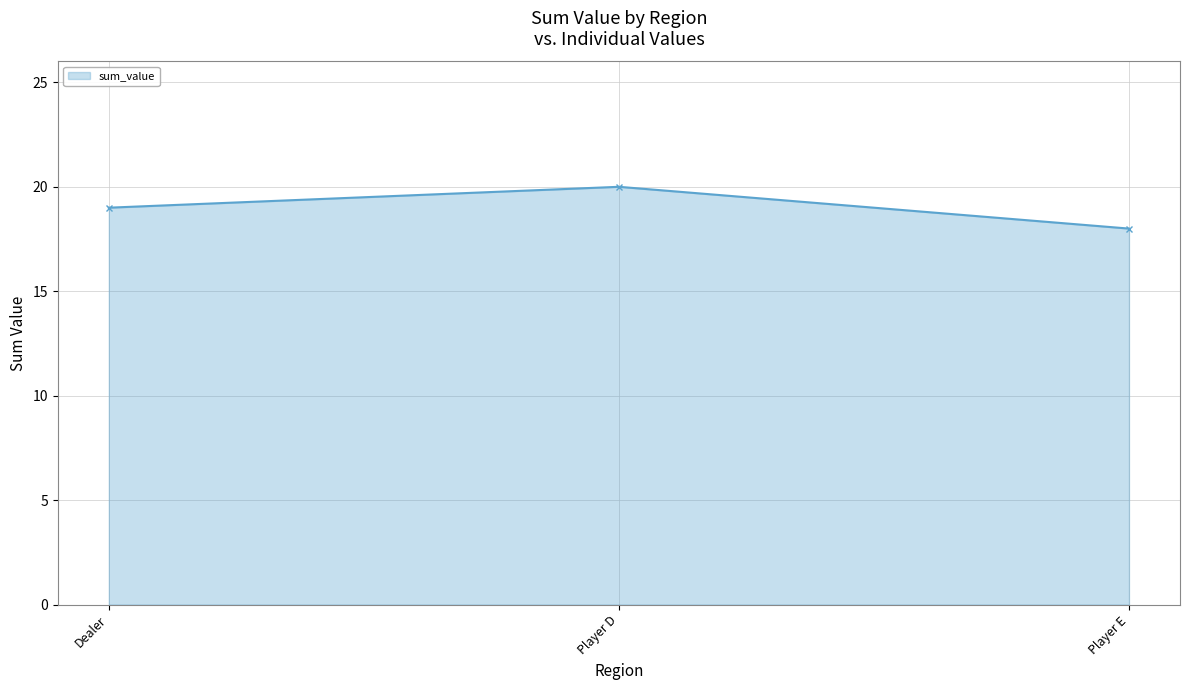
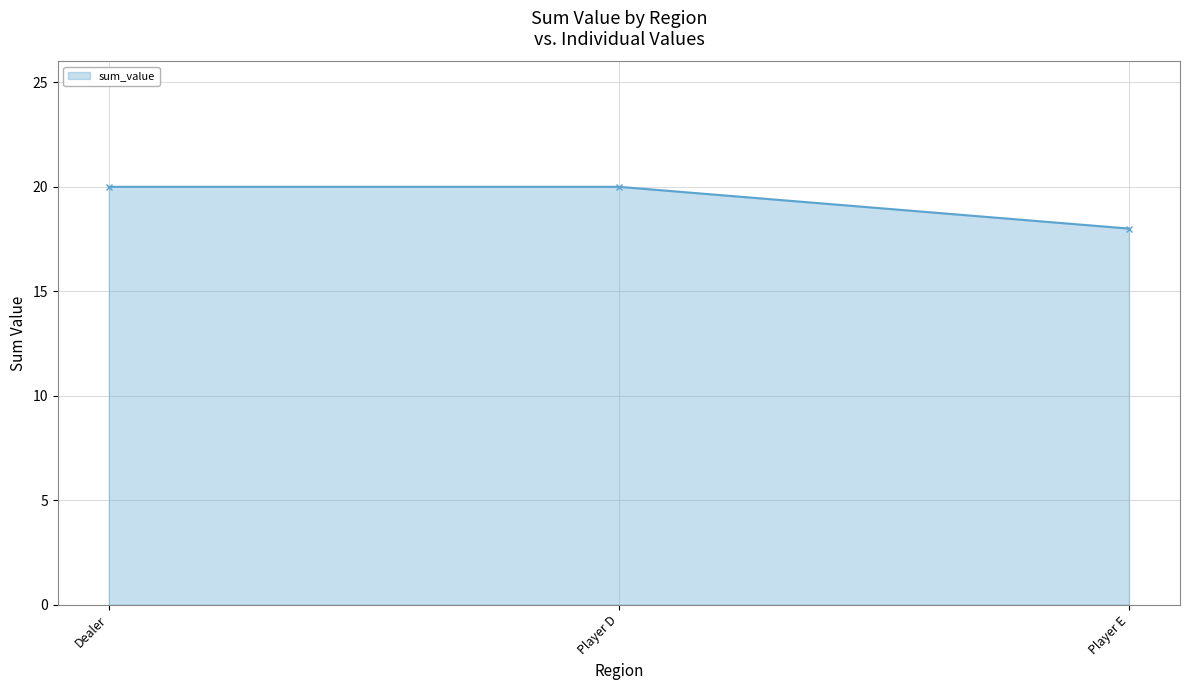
  {
-   "Dealer": 19,
+   "Dealer": 20,
    "Player D": 20,
    "Player E": 18
  }
